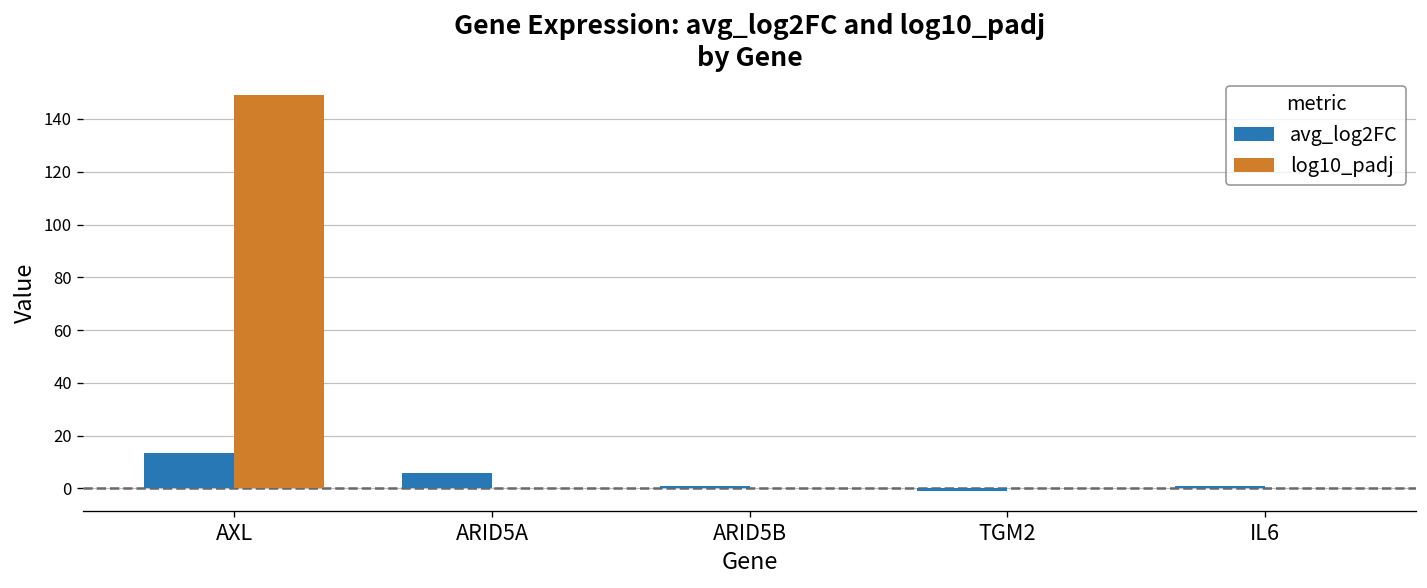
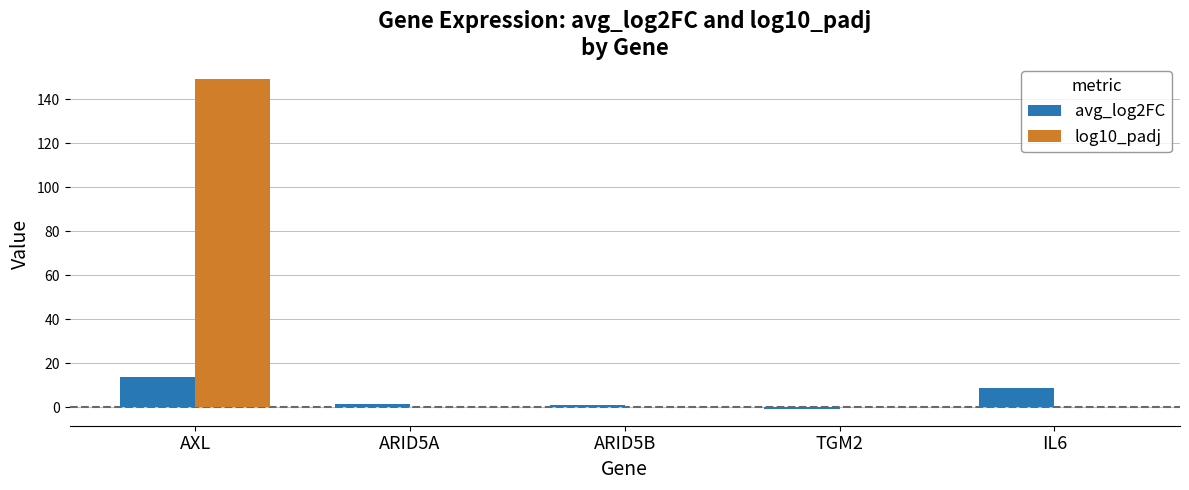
  {
    "avg_log2FC": {
      "AXL": 13,
-     "ARID5A": 6,
-     "IL6": 1
+     "ARID5A": 1,
+     "IL6": 9
    },
    "log10_padj": {
      "AXL": 149,
      "ARID5A": 0,
      "ARID5B": 0,
      "TGM2": 0,
      "IL6": 0
    }
  }
